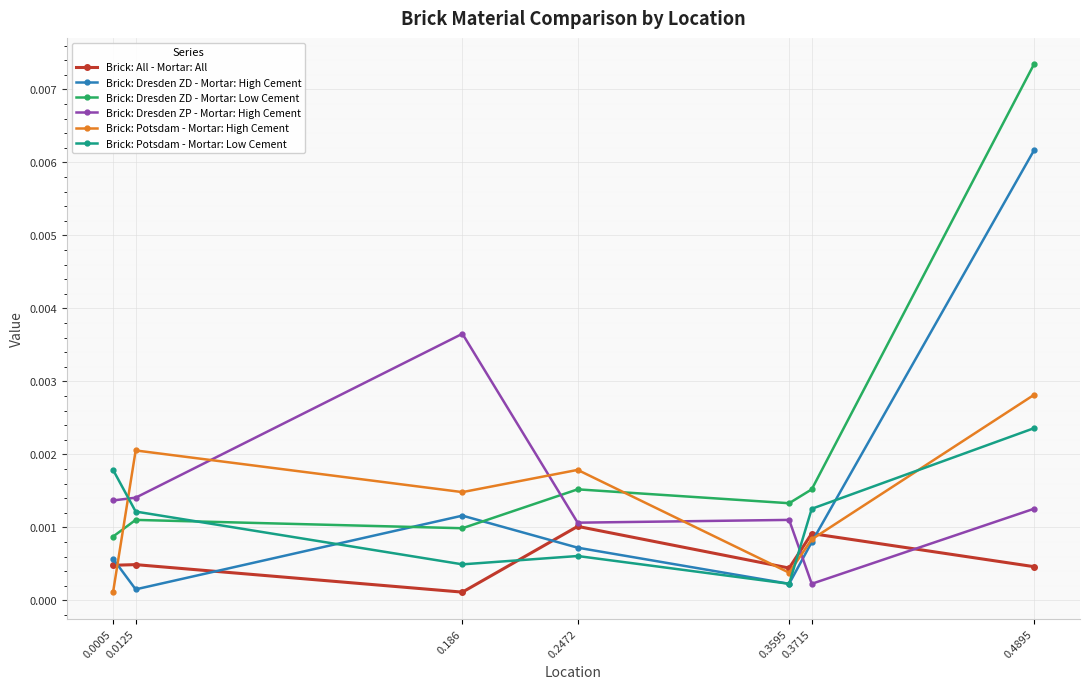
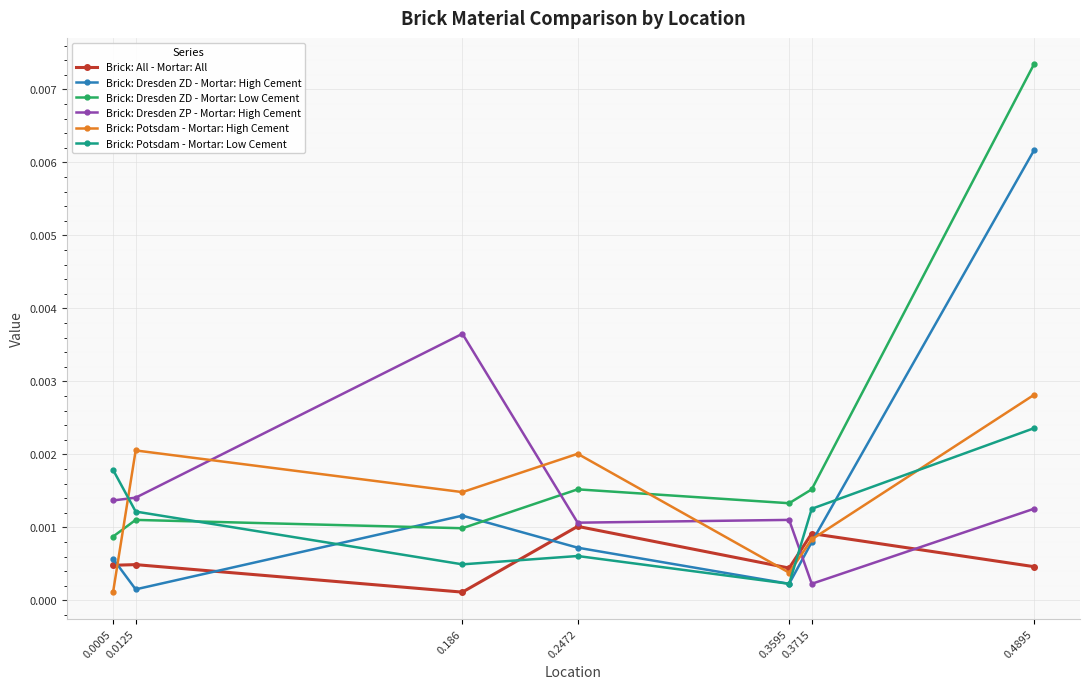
  {
    "Brick: All - Mortar: All": {
      "0.0005": 0.0005,
      "0.0125": 0.0005,
      "0.186": 0.0001,
      "0.2472": 0.0010,
      "0.3595": 0.0004,
      "0.3715": 0.0009,
      "0.4895": 0.0005
    },
    "Brick: Dresden ZD - Mortar: High Cement": {
      "0.0005": 0.0006,
      "0.0125": 0.0002,
      "0.186": 0.0012,
      "0.2472": 0.0007,
      "0.3715": 0.0008,
      "0.4895": 0.0062
    },
    "Brick: Dresden ZP - Mortar: High Cement": {
      "0.0005": 0.0014,
      "0.0125": 0.0014,
      "0.186": 0.0037,
      "0.2472": 0.0011,
      "0.3595": 0.0011,
      "0.3715": 0.0002,
      "0.4895": 0.0013
    },
    "Brick: Potsdam - Mortar: High Cement": {
      "0.0005": 0.0001,
      "0.0125": 0.0021,
      "0.186": 0.0015,
-     "0.2472": 0.0018,
+     "0.2472": 0.0020,
      "0.3595": 0.0004,
      "0.3715": 0.0008,
      "0.4895": 0.0028
    }
  }
